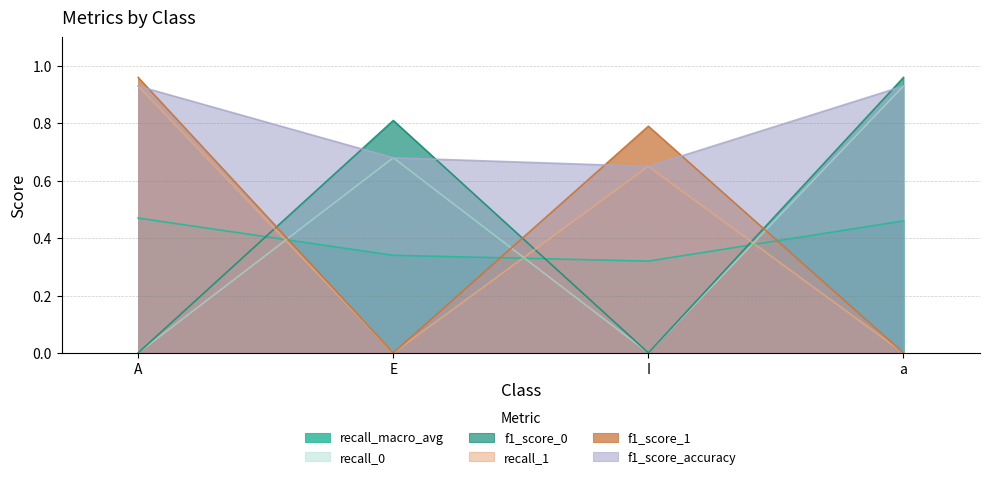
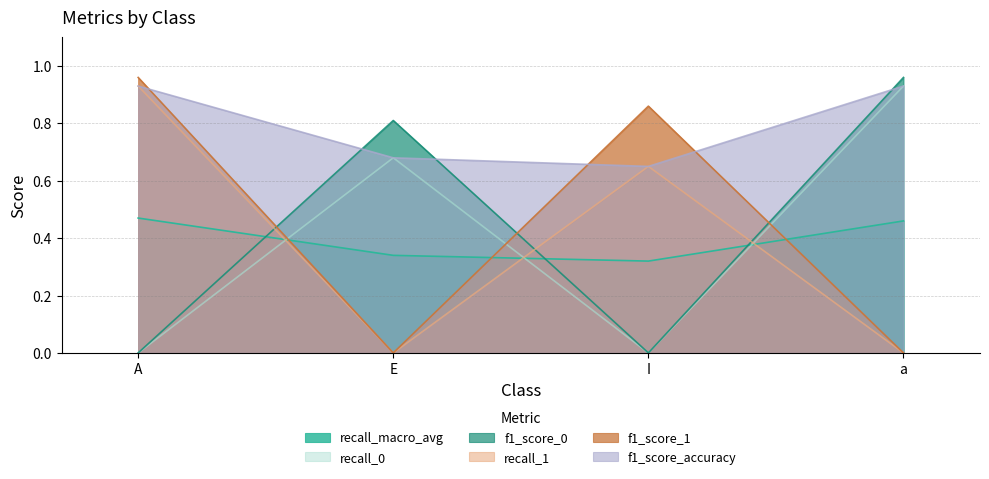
  {
    "f1_score_1": {
      "A": 0.96,
-     "I": 0.79
+     "I": 0.86
    }
  }
